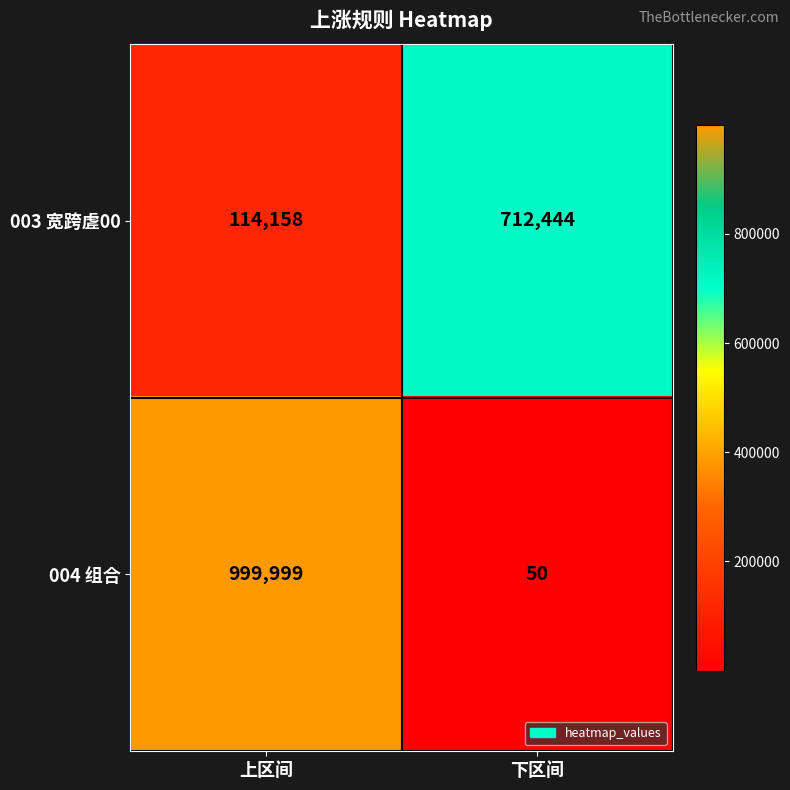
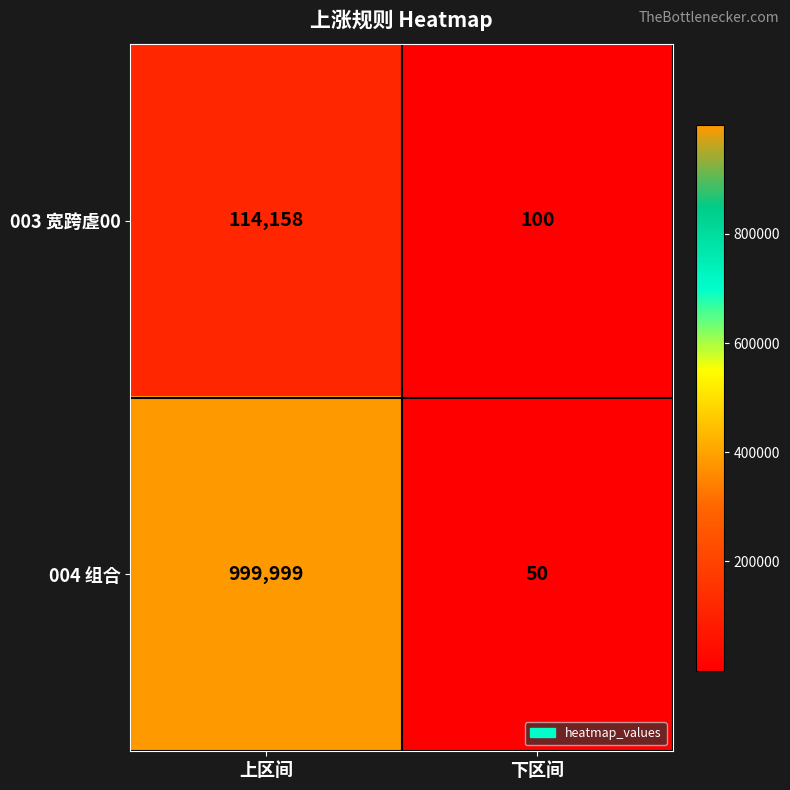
  {
    "003 宽跨虗00": {
      "上区间": "114,158",
-     "下区间": "712,444"
+     "下区间": "100"
    },
    "004 组合": {
      "上区间": "999,999",
      "下区间": "50"
    }
  }
